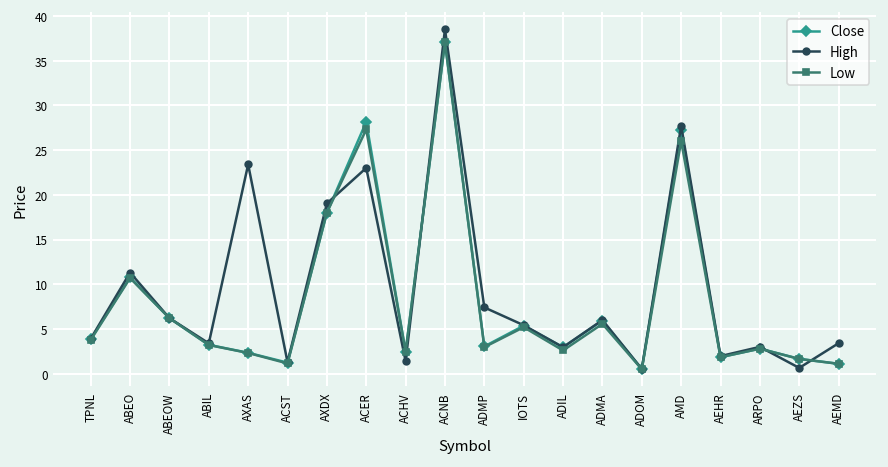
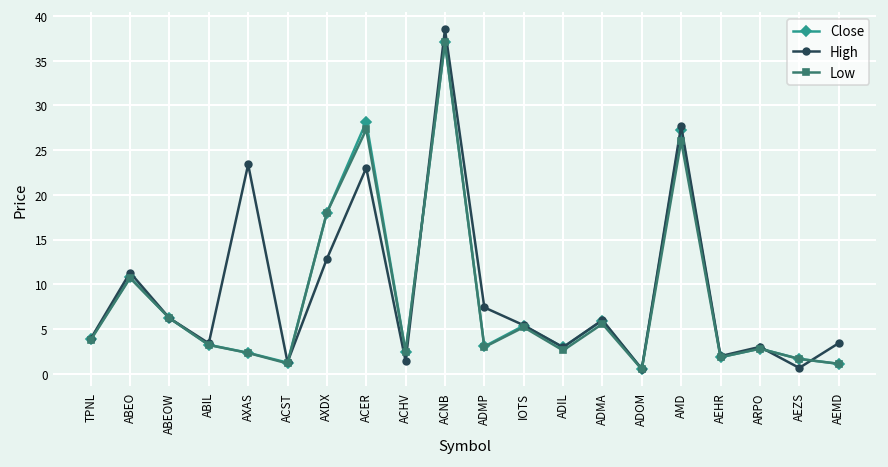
  {
    "High": {
      "ABEO": 11,
      "AXAS": 23,
-     "AXDX": 19,
+     "AXDX": 13,
      "ACER": 23,
      "ACHV": 1,
      "ACNB": 38,
      "ADMP": 7,
      "AMD": 28,
      "AEZS": 1,
      "AEMD": 3
    }
  }
